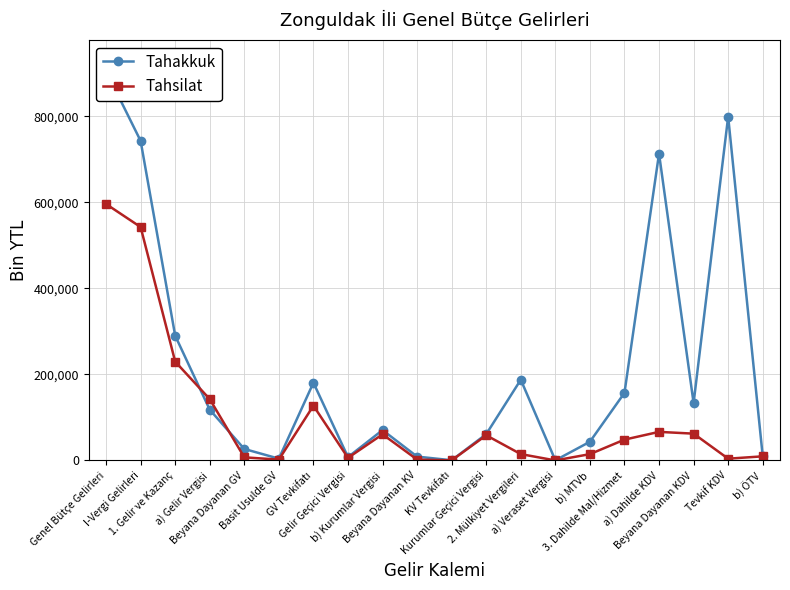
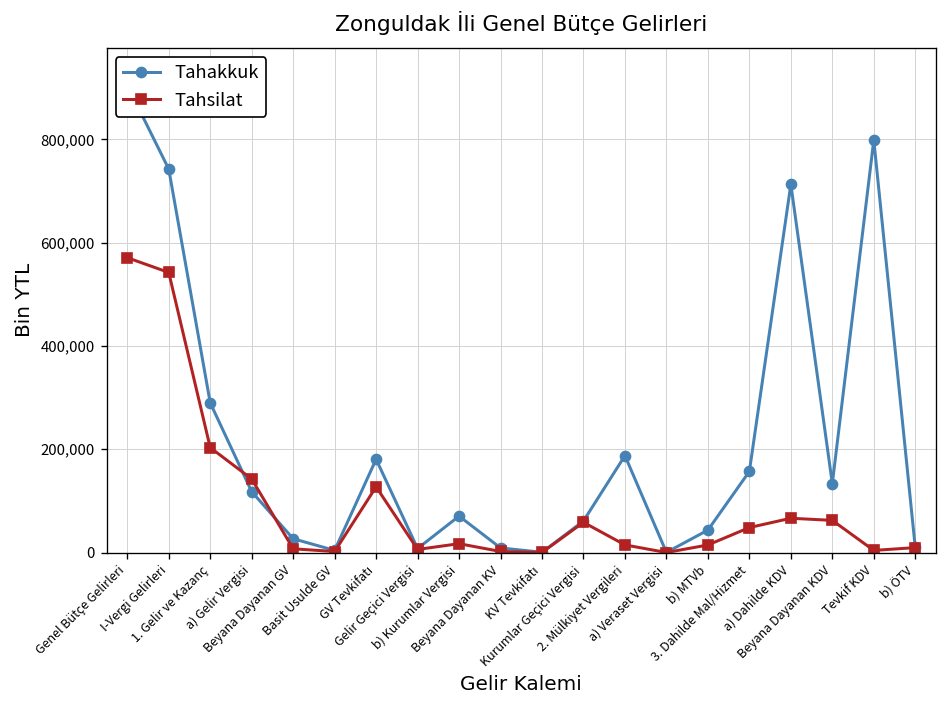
  {
    "Tahakkuk": {
      "I-Vergi Gelirleri": "740,000",
      "1. Gelir ve Kazanç": "290,000",
      "a) Gelir Vergisi": "120,000",
      "Beyana Dayanan GV": "30,000",
      "GV Tevkifatı": "180,000",
      "b) Kurumlar Vergisi": "70,000",
      "Beyana Dayanan KV": "10,000",
      "2. Mülkiyet Vergileri": "190,000",
      "b) MTVb": "40,000",
      "3. Dahilde Mal/Hizmet": "160,000",
      "a) Dahilde KDV": "710,000",
      "Beyana Dayanan KDV": "130,000",
      "Tevkif KDV": "800,000"
    },
    "Tahsilat": {
-     "Genel Bütçe Gelirleri": "600,000",
+     "Genel Bütçe Gelirleri": "570,000",
      "I-Vergi Gelirleri": "540,000",
-     "1. Gelir ve Kazanç": "230,000",
+     "1. Gelir ve Kazanç": "200,000",
      "a) Gelir Vergisi": "140,000",
      "Beyana Dayanan GV": "10,000",
      "GV Tevkifatı": "130,000",
-     "b) Kurumlar Vergisi": "60,000",
+     "b) Kurumlar Vergisi": "20,000",
      "Beyana Dayanan KV": "0",
      "2. Mülkiyet Vergileri": "10,000",
      "b) MTVb": "10,000",
      "3. Dahilde Mal/Hizmet": "50,000",
      "a) Dahilde KDV": "70,000",
      "Beyana Dayanan KDV": "60,000",
      "Tevkif KDV": "0"
    }
  }
